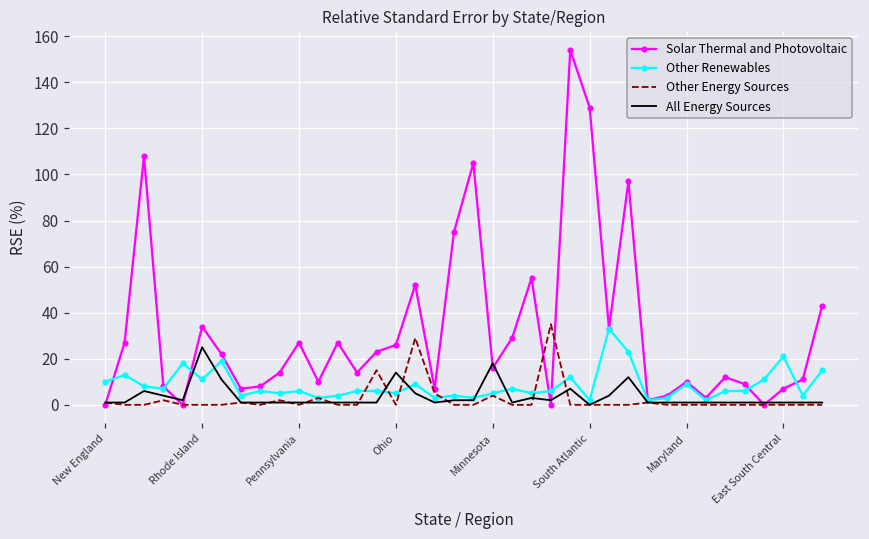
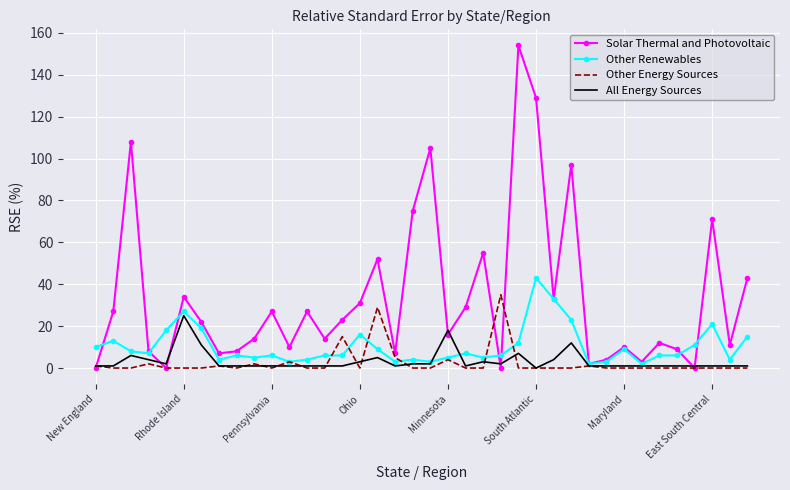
  {
    "Solar Thermal and Photovoltaic": {
      "Rhode Island": 34,
      "Pennsylvania": 27,
-     "Ohio": 26,
+     "Ohio": 31,
      "Minnesota": 16,
      "South Atlantic": 129,
-     "East South Central": 7
+     "East South Central": 71
    },
    "Other Renewables": {
      "New England": 10,
-     "Rhode Island": 11,
+     "Rhode Island": 27,
      "Pennsylvania": 6,
-     "Ohio": 5,
-     "South Atlantic": 2,
+     "Ohio": 16,
+     "South Atlantic": 43,
      "East South Central": 21
    },
    "Other Energy Sources": {
      "Rhode Island": 0,
      "Ohio": 0
    },
    "All Energy Sources": {
      "Rhode Island": 25,
-     "Ohio": 14,
+     "Ohio": 3,
      "Minnesota": 18
    }
  }
